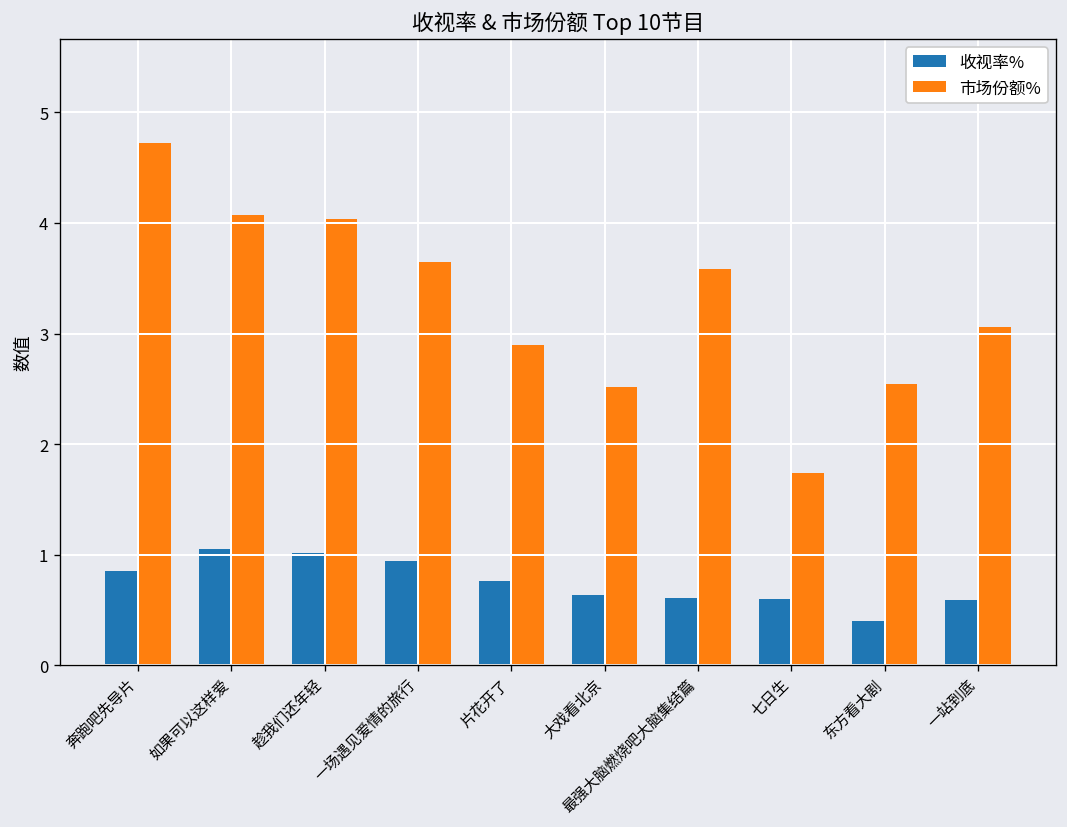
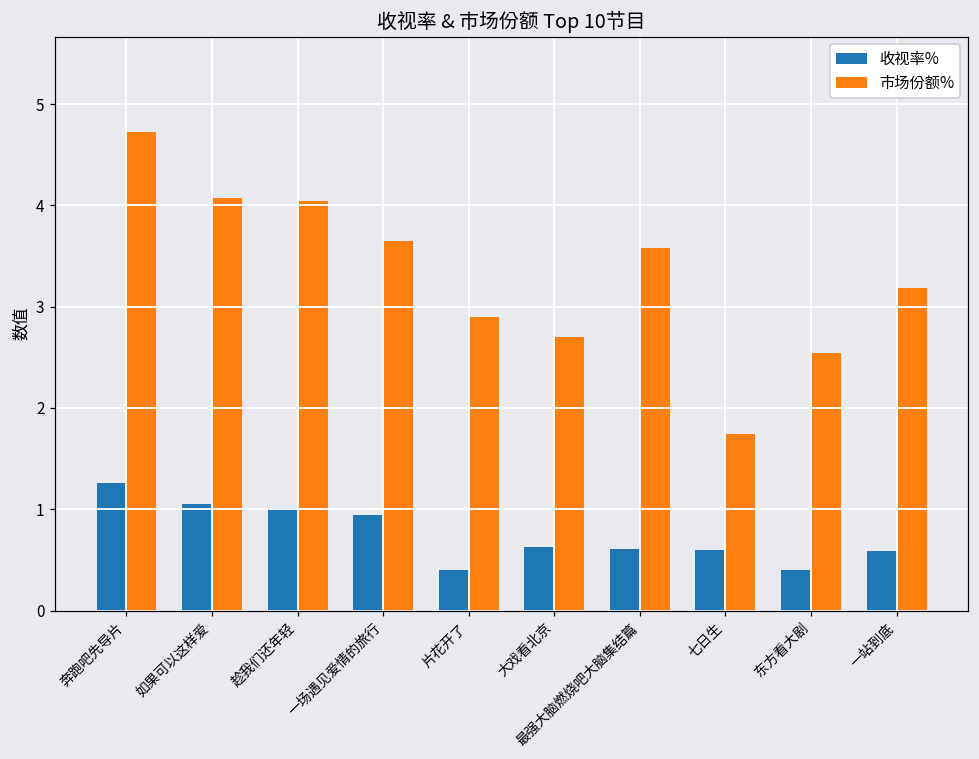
  {
    "收视率%": {
-     "奔跑吧先导片": 0.9,
+     "奔跑吧先导片": 1.3,
      "如果可以这样爱": 1.1,
      "趁我们还年轻": 1.0,
      "一场遇见爱情的旅行": 0.9,
-     "片花开了": 0.8,
+     "片花开了": 0.4,
      "大戏看北京": 0.6,
      "最强大脑燃烧吧大脑集结篇": 0.6,
      "七日生": 0.6,
      "东方看大剧": 0.4,
      "一站到底": 0.6
    },
    "市场份额%": {
      "奔跑吧先导片": 4.7,
      "如果可以这样爱": 4.1,
      "趁我们还年轻": 4.0,
      "一场遇见爱情的旅行": 3.7,
      "片花开了": 2.9,
-     "大戏看北京": 2.5,
+     "大戏看北京": 2.7,
      "最强大脑燃烧吧大脑集结篇": 3.6,
      "七日生": 1.7,
      "东方看大剧": 2.5,
-     "一站到底": 3.1
+     "一站到底": 3.2
    }
  }
